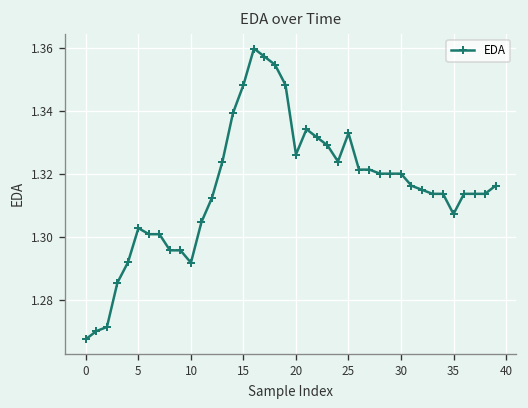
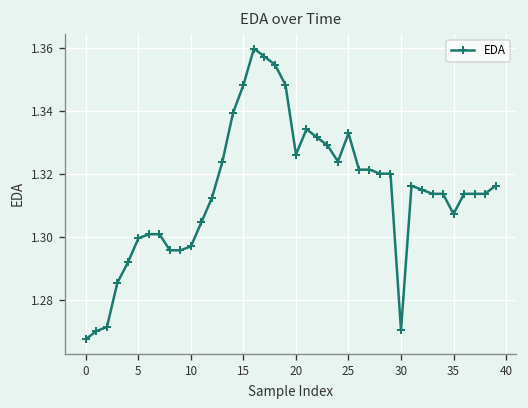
  {
    "0": 1.268,
-   "5": 1.303,
-   "10": 1.292,
+   "5": 1.300,
+   "10": 1.297,
    "15": 1.348,
    "20": 1.326,
    "25": 1.333,
-   "30": 1.320,
+   "30": 1.270,
    "35": 1.307
  }
